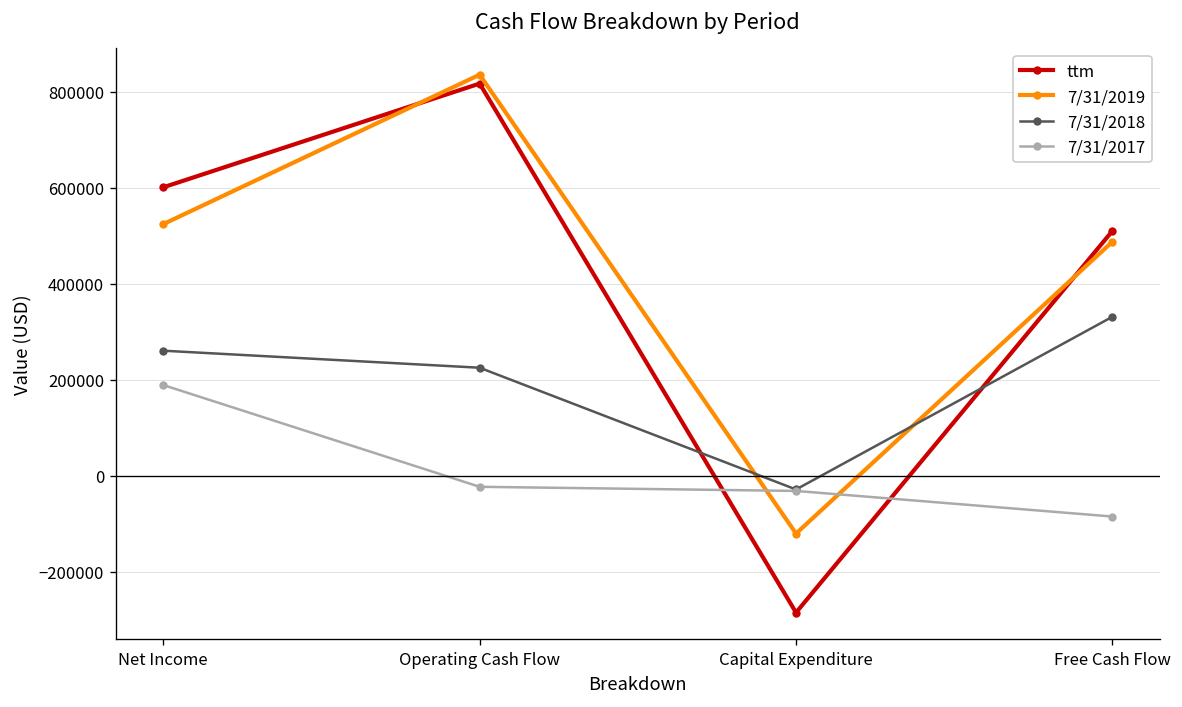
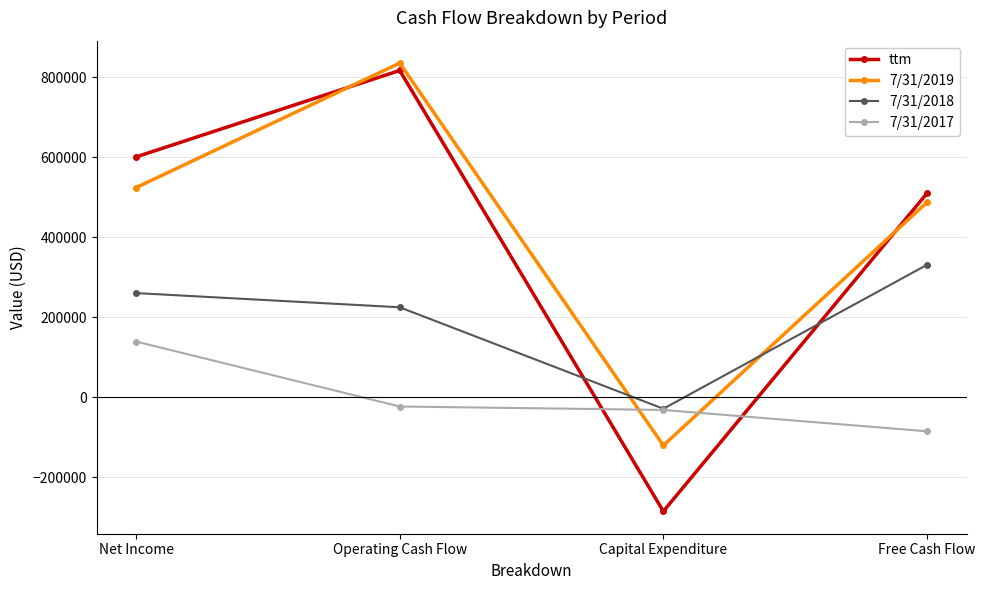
  {
    "ttm": {
      "Net Income": 600000,
      "Operating Cash Flow": 820000,
      "Capital Expenditure": -290000,
      "Free Cash Flow": 510000
    },
    "7/31/2019": {
      "Net Income": 520000,
      "Operating Cash Flow": 840000,
      "Capital Expenditure": -120000,
      "Free Cash Flow": 490000
    },
    "7/31/2018": {
      "Net Income": 260000,
      "Operating Cash Flow": 220000,
      "Free Cash Flow": 330000
    },
    "7/31/2017": {
-     "Net Income": 190000,
+     "Net Income": 140000,
      "Operating Cash Flow": -20000,
      "Free Cash Flow": -90000
    }
  }
